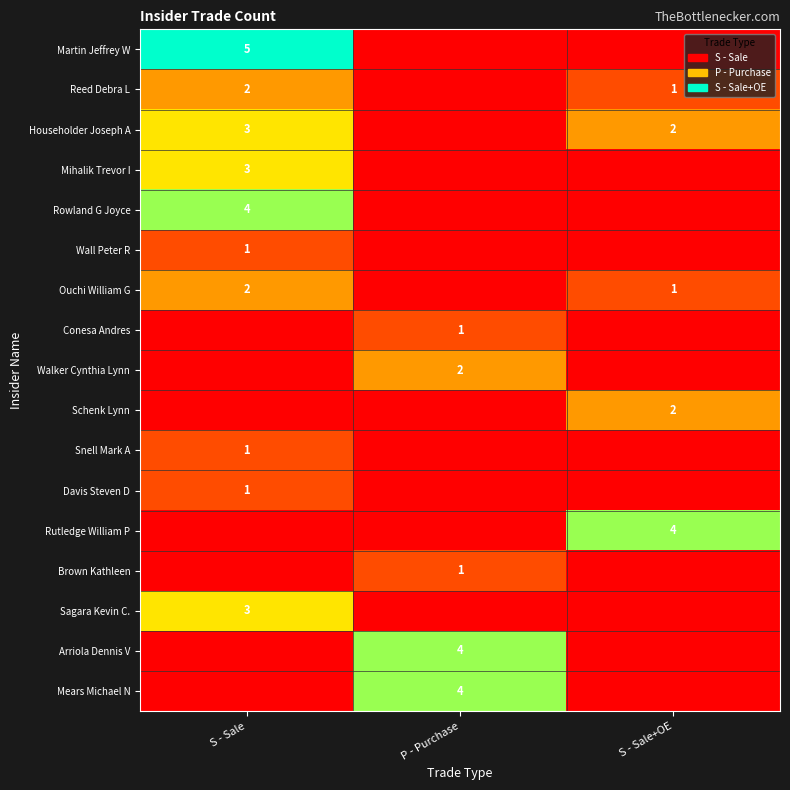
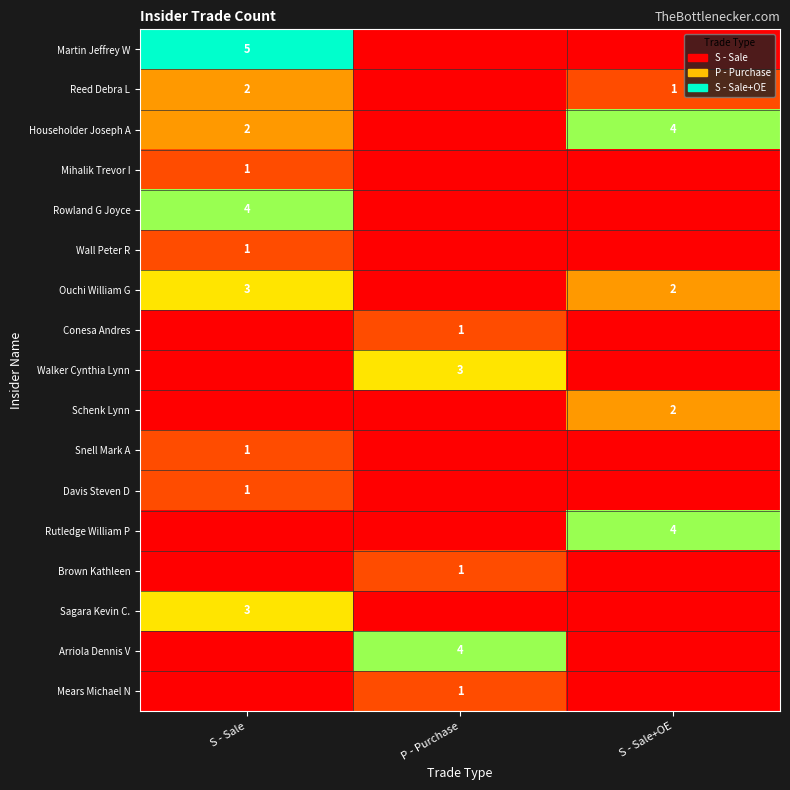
  {
    "Martin Jeffrey W": {
      "S - Sale": 5
    },
    "Reed Debra L": {
      "S - Sale": 2,
      "S - Sale+OE": 1
    },
    "Householder Joseph A": {
-     "S - Sale": 3,
-     "S - Sale+OE": 2
+     "S - Sale": 2,
+     "S - Sale+OE": 4
    },
    "Mihalik Trevor I": {
-     "S - Sale": 3
+     "S - Sale": 1
    },
    "Rowland G Joyce": {
      "S - Sale": 4
    },
    "Wall Peter R": {
      "S - Sale": 1
    },
    "Ouchi William G": {
-     "S - Sale": 2,
-     "S - Sale+OE": 1
+     "S - Sale": 3,
+     "S - Sale+OE": 2
    },
    "Conesa Andres": {
      "P - Purchase": 1
    },
    "Walker Cynthia Lynn": {
-     "P - Purchase": 2
+     "P - Purchase": 3
    },
    "Schenk Lynn": {
      "S - Sale+OE": 2
    },
    "Snell Mark A": {
      "S - Sale": 1
    },
    "Davis Steven D": {
      "S - Sale": 1
    },
    "Rutledge William P": {
      "S - Sale+OE": 4
    },
    "Brown Kathleen": {
      "P - Purchase": 1
    },
    "Sagara Kevin C.": {
      "S - Sale": 3
    },
    "Arriola Dennis V": {
      "P - Purchase": 4
    },
    "Mears Michael N": {
-     "P - Purchase": 4
+     "P - Purchase": 1
    }
  }
